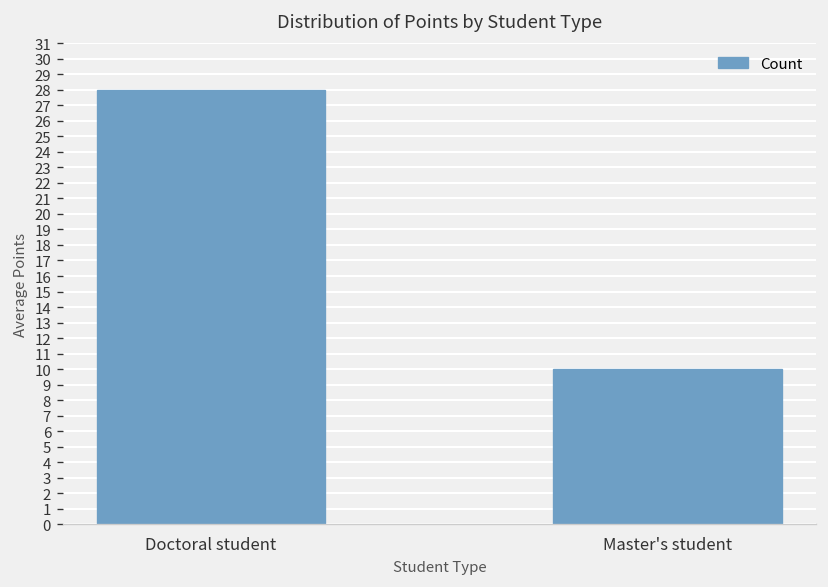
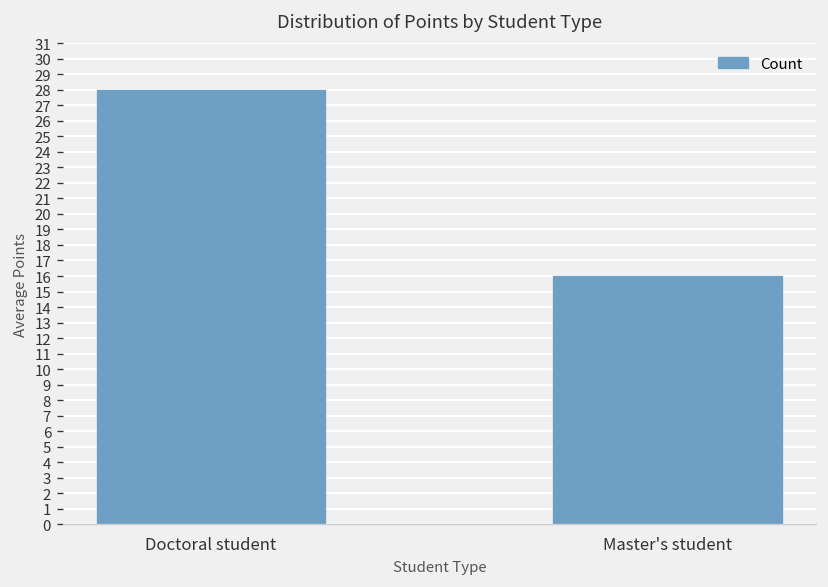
  {
    "Doctoral student": 28,
-   "Master's student": 10
+   "Master's student": 16
  }
